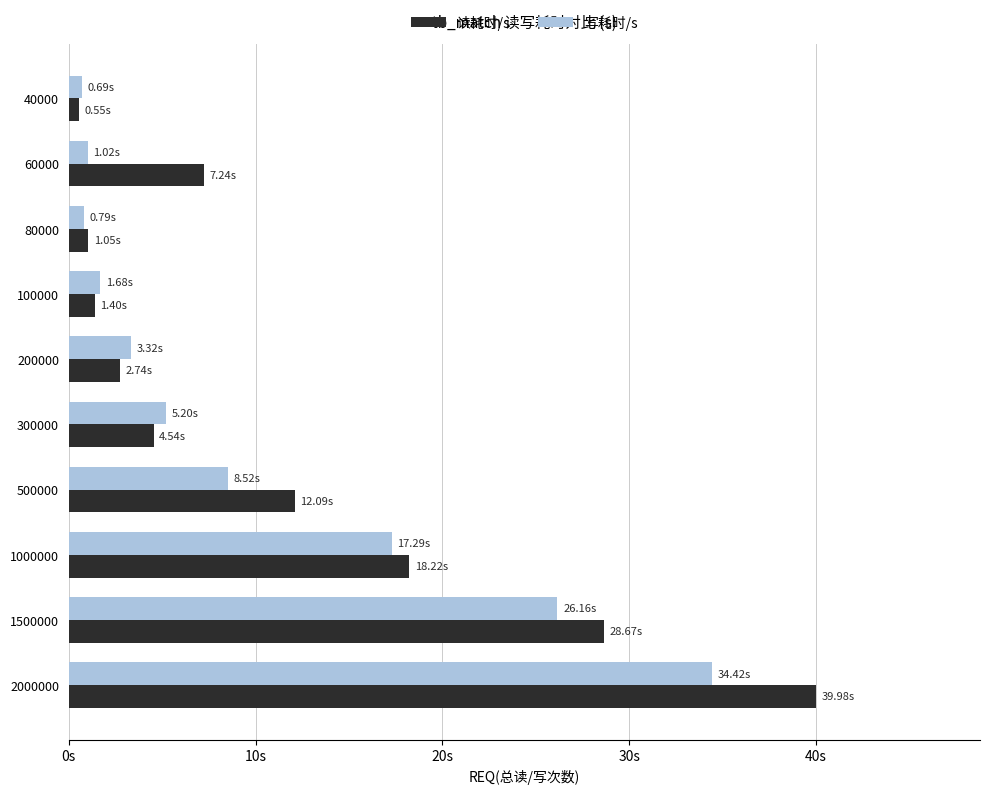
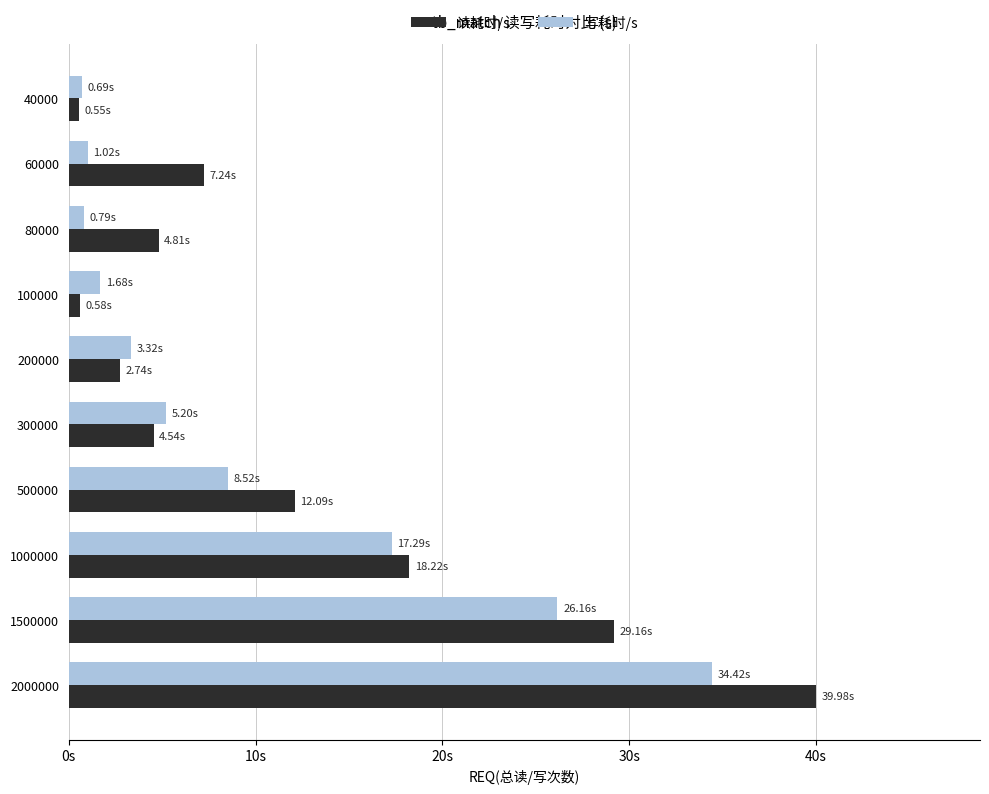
  {
    "读耗时/s": {
      "40000": "0.55s",
      "60000": "7.24s",
-     "80000": "1.05s",
-     "100000": "1.40s",
+     "80000": "4.81s",
+     "100000": "0.58s",
      "200000": "2.74s",
      "300000": "4.54s",
      "500000": "12.09s",
      "1000000": "18.22s",
-     "1500000": "28.67s",
+     "1500000": "29.16s",
      "2000000": "39.98s"
    },
    "写耗时/s": {
      "40000": "0.69s",
      "60000": "1.02s",
      "80000": "0.79s",
      "100000": "1.68s",
      "200000": "3.32s",
      "300000": "5.20s",
      "500000": "8.52s",
      "1000000": "17.29s",
      "1500000": "26.16s",
      "2000000": "34.42s"
    }
  }
